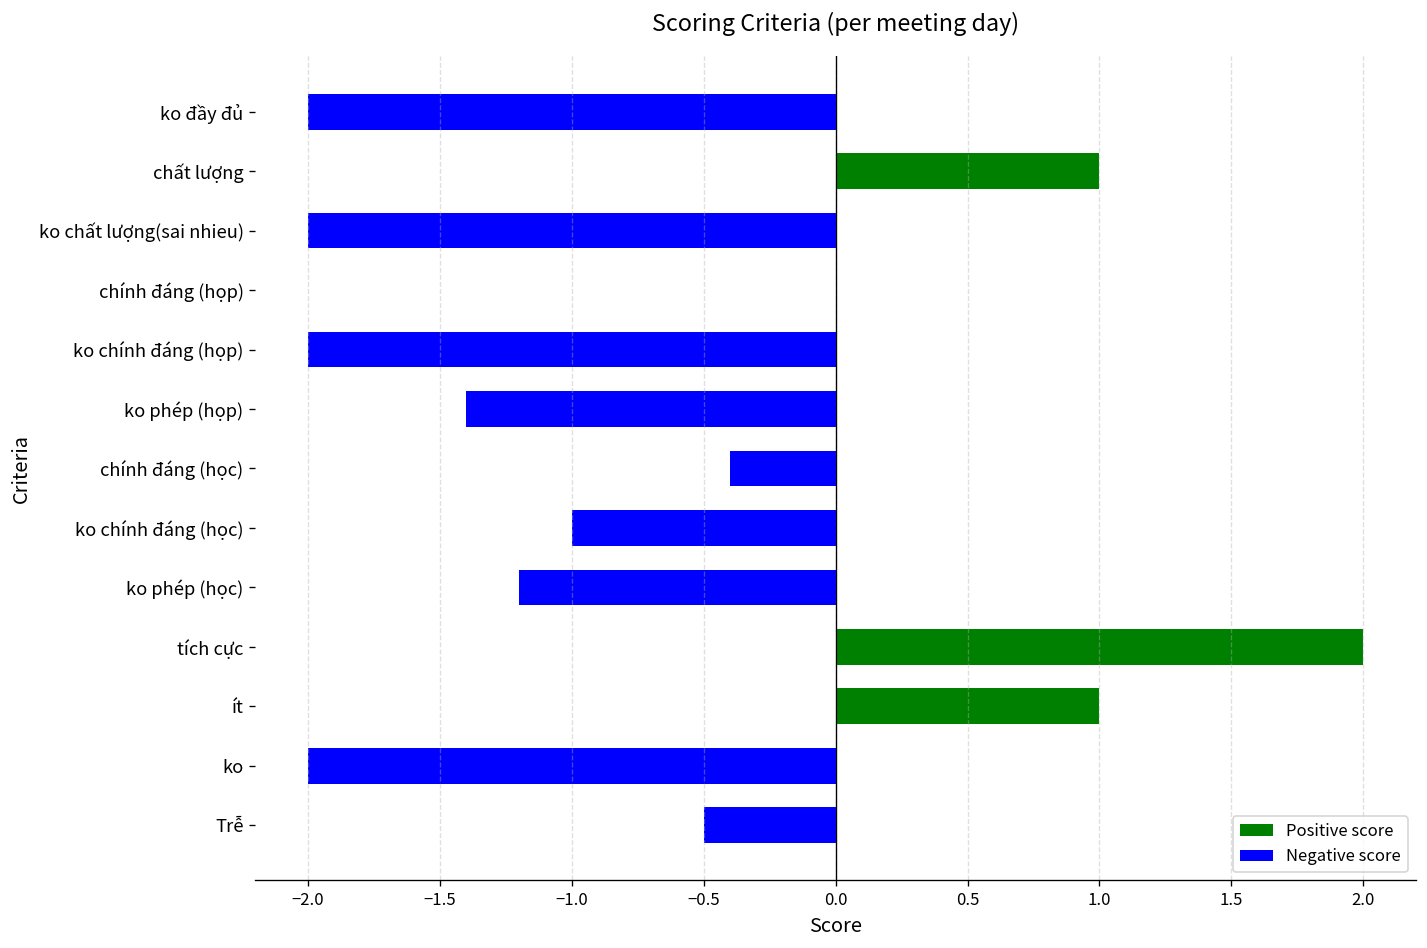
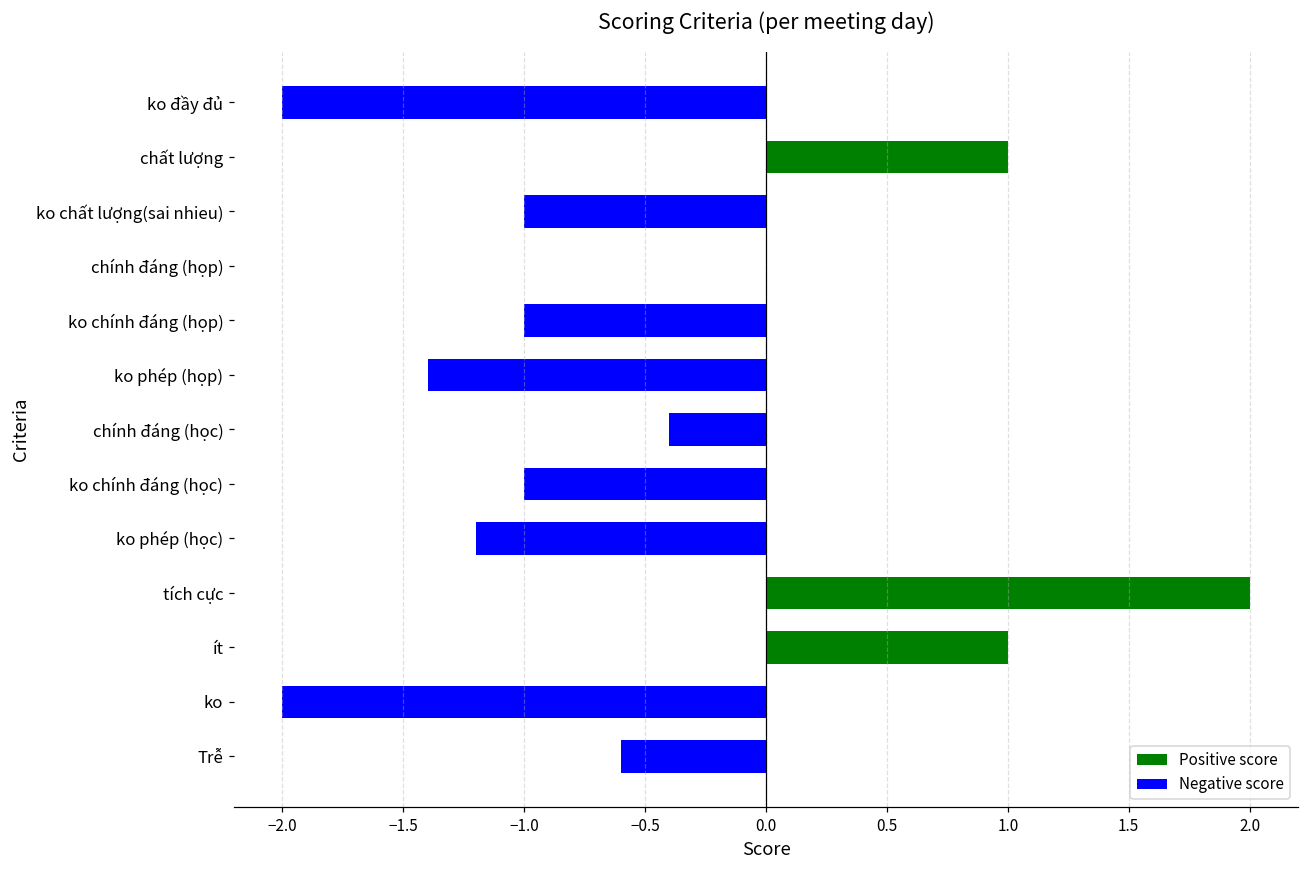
  {
    "ko đầy đủ": -2.0,
    "chất lượng": 1.0,
-   "ko chất lượng(sai nhieu)": -2,
+   "ko chất lượng(sai nhieu)": -1,
    "chính đáng (họp)": 0.0,
-   "ko chính đáng (họp)": -2,
+   "ko chính đáng (họp)": -1,
    "ko phép (họp)": -1.4,
    "chính đáng (học)": -0.4,
    "ko chính đáng (học)": -1.0,
    "ko phép (học)": -1.2,
    "tích cực": 2.0,
    "ít": 1.0,
    "ko": -2.0,
-   "Trễ": -0.5
+   "Trễ": -0.6
  }
